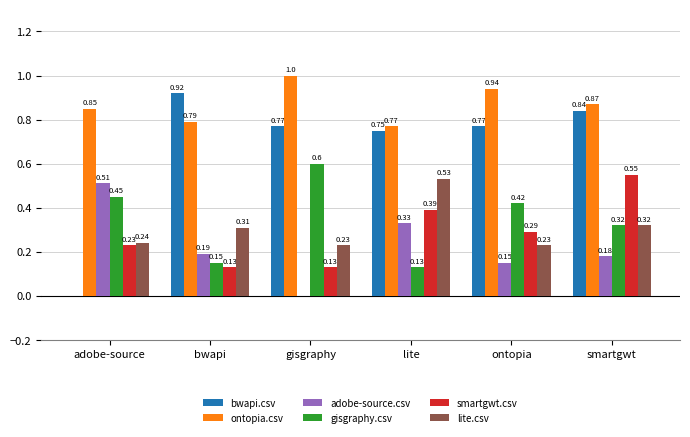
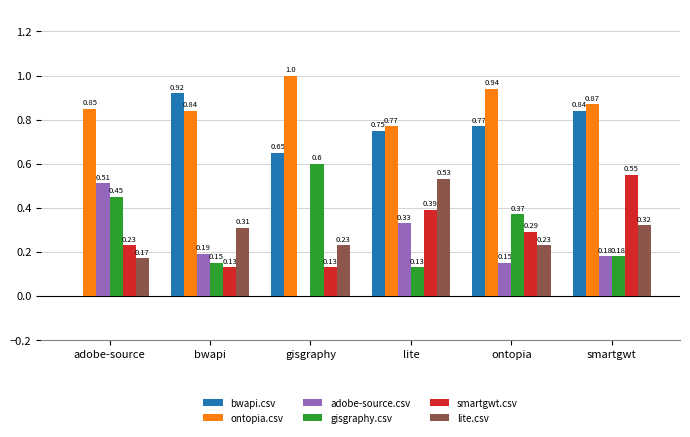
  {
    "bwapi.csv": {
      "bwapi": 0.92,
-     "gisgraphy": 0.77,
+     "gisgraphy": 0.65,
      "lite": 0.75,
      "ontopia": 0.77,
      "smartgwt": 0.84
    },
    "ontopia.csv": {
      "adobe-source": 0.85,
-     "bwapi": 0.79,
+     "bwapi": 0.84,
      "gisgraphy": 1.0,
      "lite": 0.77,
      "ontopia": 0.94,
      "smartgwt": 0.87
    },
    "adobe-source.csv": {
      "adobe-source": 0.51,
      "bwapi": 0.19,
      "lite": 0.33,
      "ontopia": 0.15,
      "smartgwt": 0.18
    },
    "gisgraphy.csv": {
      "adobe-source": 0.45,
      "bwapi": 0.15,
      "gisgraphy": 0.6,
      "lite": 0.13,
-     "ontopia": 0.42,
-     "smartgwt": 0.32
+     "ontopia": 0.37,
+     "smartgwt": 0.18
    },
    "smartgwt.csv": {
      "adobe-source": 0.23,
      "bwapi": 0.13,
      "gisgraphy": 0.13,
      "lite": 0.39,
      "ontopia": 0.29,
      "smartgwt": 0.55
    },
    "lite.csv": {
-     "adobe-source": 0.24,
+     "adobe-source": 0.17,
      "bwapi": 0.31,
      "gisgraphy": 0.23,
      "lite": 0.53,
      "ontopia": 0.23,
      "smartgwt": 0.32
    }
  }
